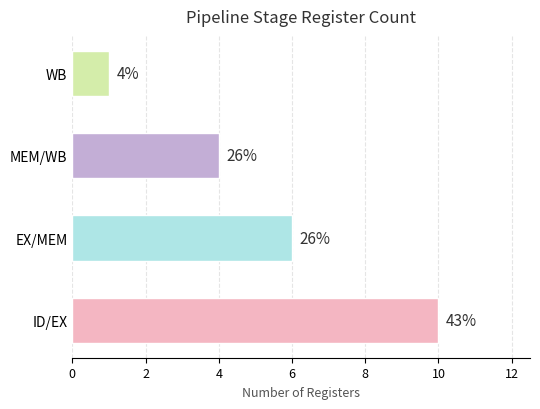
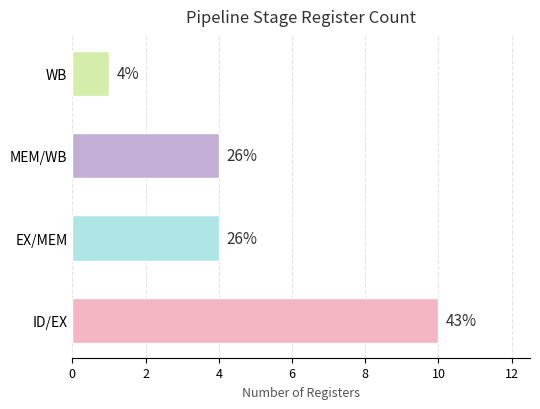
  {
-   "EX/MEM": 6
+   "EX/MEM": 4
  }
